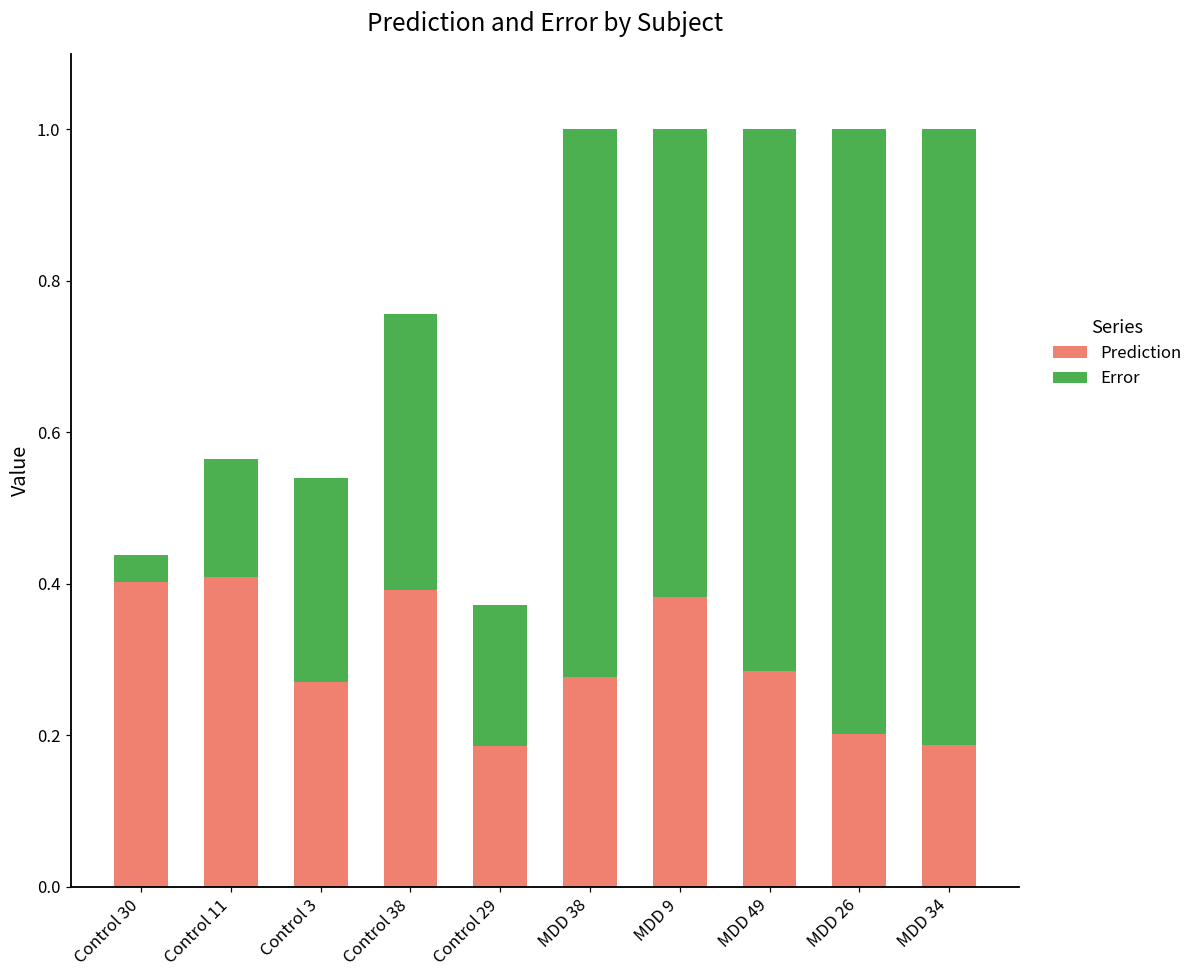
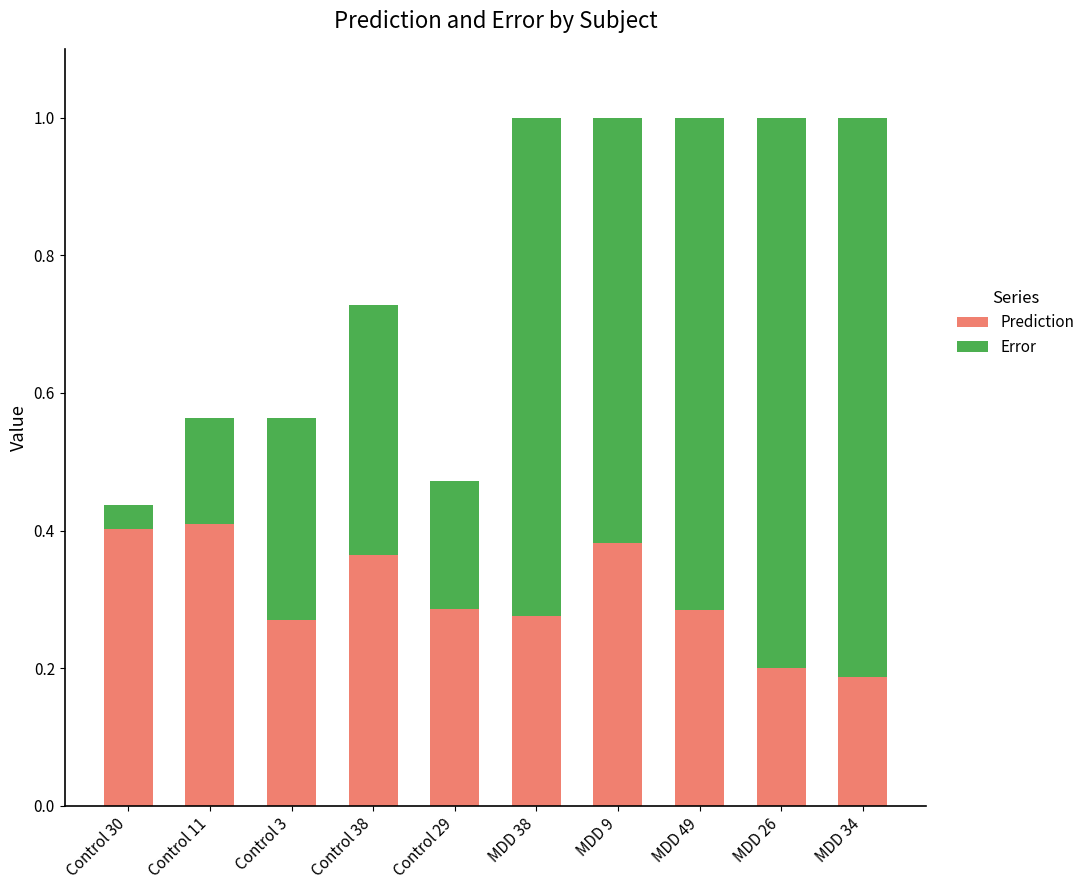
  {
    "Prediction": {
      "Control 30": 0.40,
      "Control 11": 0.41,
      "Control 3": 0.27,
-     "Control 38": 0.39,
-     "Control 29": 0.19,
+     "Control 38": 0.36,
+     "Control 29": 0.29,
      "MDD 38": 0.28,
      "MDD 9": 0.38,
      "MDD 49": 0.29,
      "MDD 26": 0.20,
      "MDD 34": 0.19
    },
    "Error": {
      "Control 30": 0.04,
      "Control 11": 0.16,
-     "Control 3": 0.27,
+     "Control 3": 0.29,
      "Control 38": 0.36,
      "Control 29": 0.19,
      "MDD 38": 0.72,
      "MDD 9": 0.62,
      "MDD 49": 0.71,
      "MDD 26": 0.80,
      "MDD 34": 0.81
    }
  }
